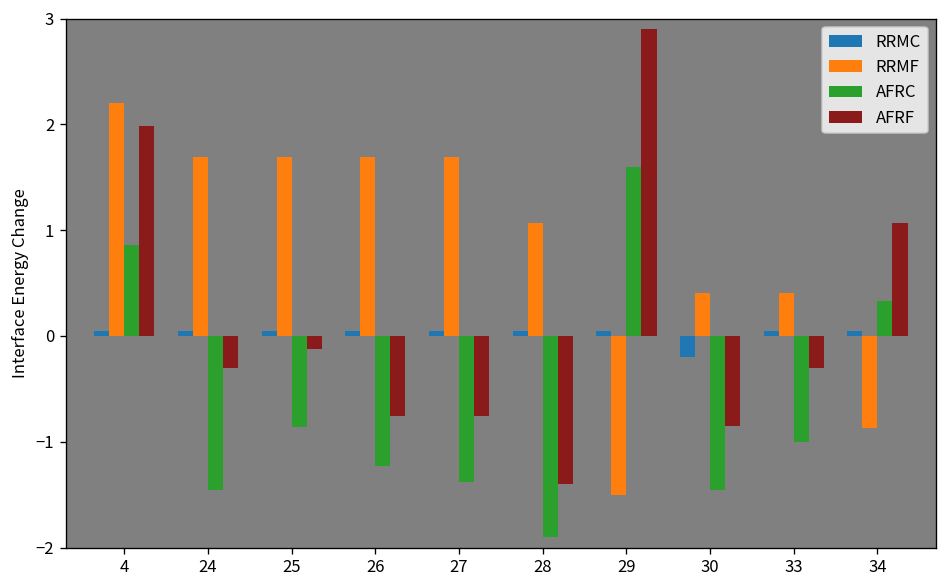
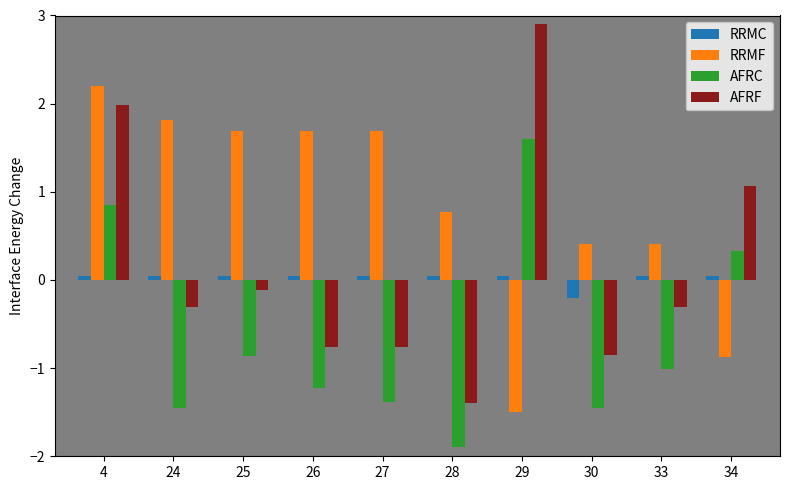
  {
    "RRMC": {
      "4": 0.0,
      "24": 0.0,
      "25": 0.0,
      "26": 0.0,
      "27": 0.0,
      "28": 0.0,
      "29": 0.0,
      "30": -0.2,
      "33": 0.0,
      "34": 0.0
    },
    "RRMF": {
      "4": 2.2,
-     "24": 1.7,
+     "24": 1.8,
      "25": 1.7,
      "26": 1.7,
      "27": 1.7,
-     "28": 1.1,
+     "28": 0.8,
      "29": -1.5,
      "30": 0.4,
      "33": 0.4,
      "34": -0.9
    },
    "AFRC": {
      "4": 0.9,
      "24": -1.5,
      "25": -0.9,
      "26": -1.2,
      "27": -1.4,
      "28": -1.9,
      "29": 1.6,
      "30": -1.5,
      "33": -1.0,
      "34": 0.3
    },
    "AFRF": {
      "4": 2.0,
      "24": -0.3,
      "25": -0.1,
      "26": -0.8,
      "27": -0.8,
      "28": -1.4,
      "29": 2.9,
      "30": -0.9,
      "33": -0.3,
      "34": 1.1
    }
  }
